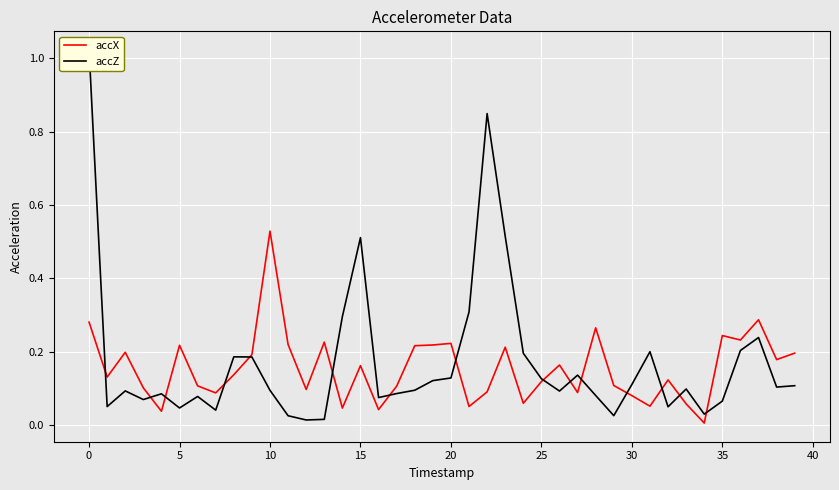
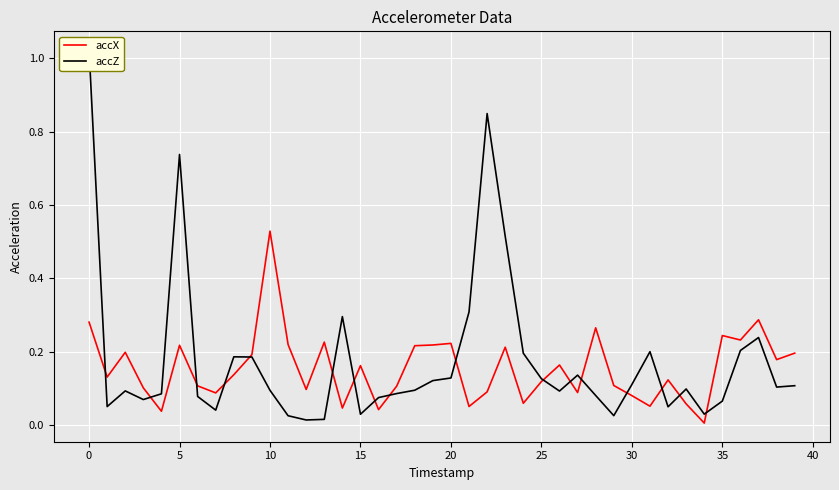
  {
    "accX": {
      "0": 0.28,
      "5": 0.22,
      "10": 0.53,
      "15": 0.16,
      "20": 0.22,
      "25": 0.12,
      "30": 0.08,
      "35": 0.24
    },
    "accZ": {
-     "5": 0.05,
+     "5": 0.74,
      "10": 0.10,
-     "15": 0.51,
+     "15": 0.03,
      "20": 0.13,
      "25": 0.13,
      "30": 0.11,
      "35": 0.07
    }
  }
